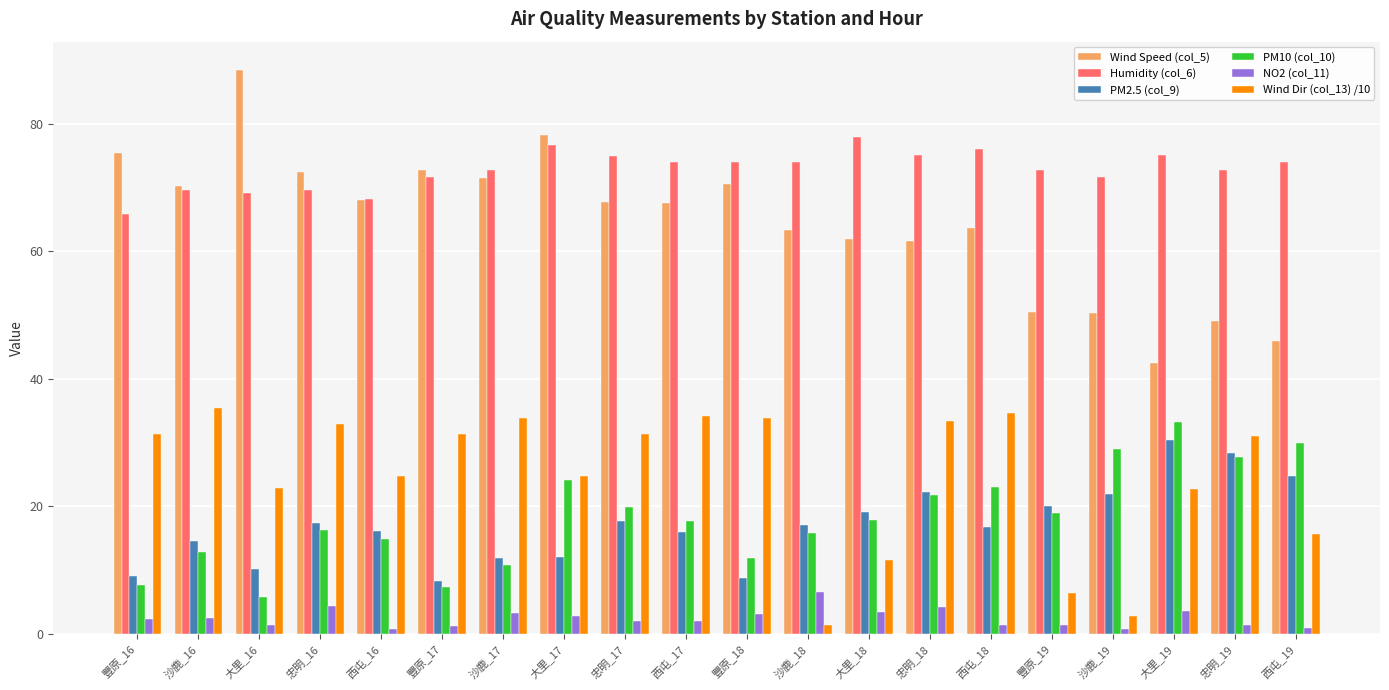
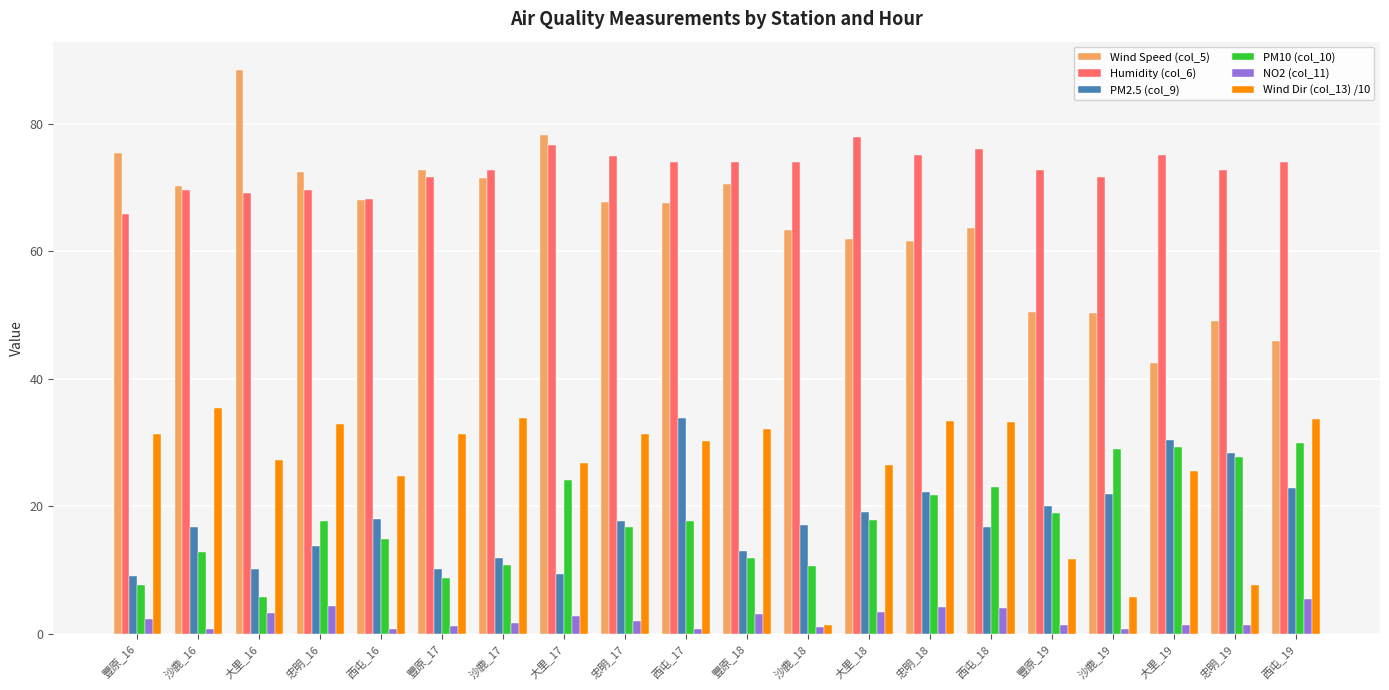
  {
    "PM2.5 (col_9)": {
      "豐原_16": 9,
-     "沙鹿_16": 15,
+     "沙鹿_16": 17,
      "大里_16": 10,
-     "忠明_16": 17,
-     "西屯_16": 16,
-     "豐原_17": 8,
+     "忠明_16": 14,
+     "西屯_16": 18,
+     "豐原_17": 10,
      "沙鹿_17": 12,
-     "大里_17": 12,
+     "大里_17": 9,
      "忠明_17": 18,
-     "西屯_17": 16,
-     "豐原_18": 9,
+     "西屯_17": 34,
+     "豐原_18": 13,
      "沙鹿_18": 17,
      "大里_18": 19,
      "忠明_18": 22,
      "西屯_18": 17,
      "豐原_19": 20,
      "沙鹿_19": 22,
      "大里_19": 30,
      "忠明_19": 28,
-     "西屯_19": 25
+     "西屯_19": 23
    },
    "PM10 (col_10)": {
      "豐原_16": 8,
      "沙鹿_16": 13,
      "大里_16": 6,
-     "忠明_16": 16,
+     "忠明_16": 18,
      "西屯_16": 15,
-     "豐原_17": 7,
+     "豐原_17": 9,
      "沙鹿_17": 11,
      "大里_17": 24,
-     "忠明_17": 20,
+     "忠明_17": 17,
      "西屯_17": 18,
      "豐原_18": 12,
-     "沙鹿_18": 16,
+     "沙鹿_18": 11,
      "大里_18": 18,
      "忠明_18": 22,
      "西屯_18": 23,
      "豐原_19": 19,
      "沙鹿_19": 29,
-     "大里_19": 33,
+     "大里_19": 29,
      "忠明_19": 28,
      "西屯_19": 30
    },
    "NO2 (col_11)": {
      "豐原_16": 2,
-     "沙鹿_16": 2,
-     "大里_16": 1,
+     "沙鹿_16": 1,
+     "大里_16": 3,
      "忠明_16": 4,
      "西屯_16": 1,
      "豐原_17": 1,
-     "沙鹿_17": 3,
+     "沙鹿_17": 2,
      "大里_17": 3,
      "忠明_17": 2,
-     "西屯_17": 2,
+     "西屯_17": 1,
      "豐原_18": 3,
-     "沙鹿_18": 7,
+     "沙鹿_18": 1,
      "大里_18": 3,
      "忠明_18": 4,
-     "西屯_18": 1,
+     "西屯_18": 4,
      "豐原_19": 1,
      "沙鹿_19": 1,
-     "大里_19": 4,
+     "大里_19": 1,
      "忠明_19": 1,
-     "西屯_19": 1
+     "西屯_19": 6
    },
    "Wind Dir (col_13) /10": {
      "豐原_16": 31,
      "沙鹿_16": 35,
-     "大里_16": 23,
+     "大里_16": 27,
      "忠明_16": 33,
      "西屯_16": 25,
      "豐原_17": 31,
      "沙鹿_17": 34,
-     "大里_17": 25,
+     "大里_17": 27,
      "忠明_17": 31,
-     "西屯_17": 34,
-     "豐原_18": 34,
+     "西屯_17": 30,
+     "豐原_18": 32,
      "沙鹿_18": 1,
-     "大里_18": 12,
+     "大里_18": 26,
      "忠明_18": 33,
-     "西屯_18": 35,
-     "豐原_19": 6,
-     "沙鹿_19": 3,
-     "大里_19": 23,
-     "忠明_19": 31,
-     "西屯_19": 16
+     "西屯_18": 33,
+     "豐原_19": 12,
+     "沙鹿_19": 6,
+     "大里_19": 26,
+     "忠明_19": 8,
+     "西屯_19": 34
    }
  }
